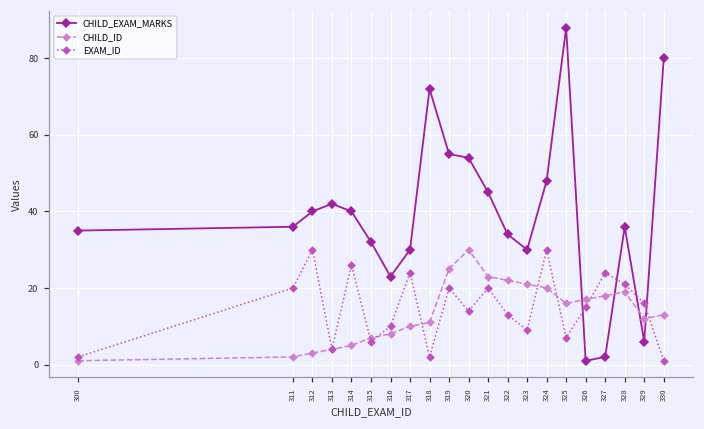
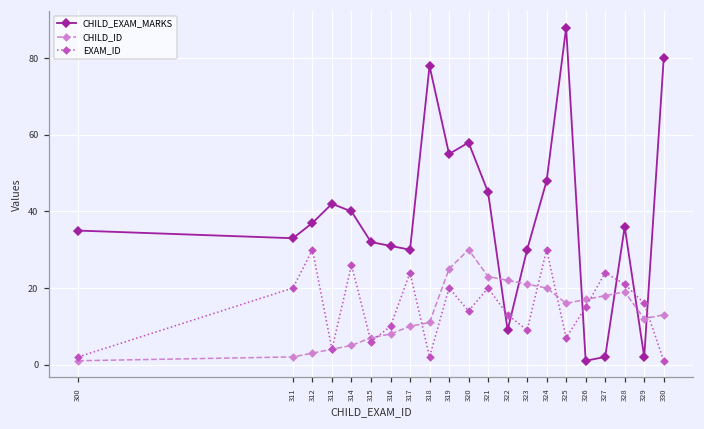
  {
    "CHILD_EXAM_MARKS": {
      "300": 35,
-     "311": 36,
-     "312": 40,
+     "311": 33,
+     "312": 37,
      "313": 42,
      "314": 40,
      "315": 32,
-     "316": 23,
+     "316": 31,
      "317": 30,
-     "318": 72,
+     "318": 78,
      "319": 55,
-     "320": 54,
+     "320": 58,
      "321": 45,
-     "322": 34,
+     "322": 9,
      "323": 30,
      "324": 48,
      "325": 88,
      "326": 1,
      "327": 2,
      "328": 36,
-     "329": 6,
+     "329": 2,
      "330": 80
    }
  }
